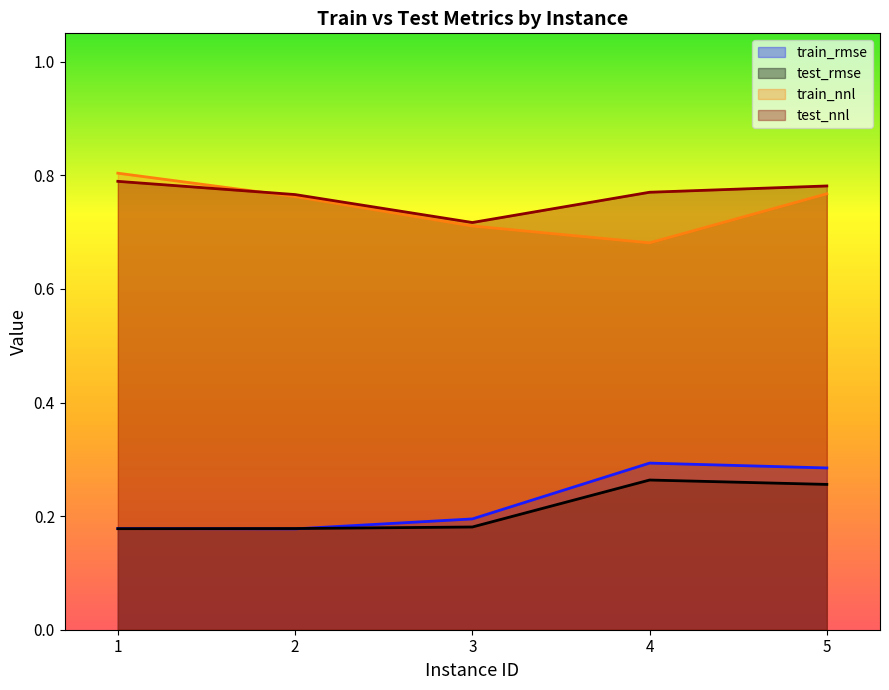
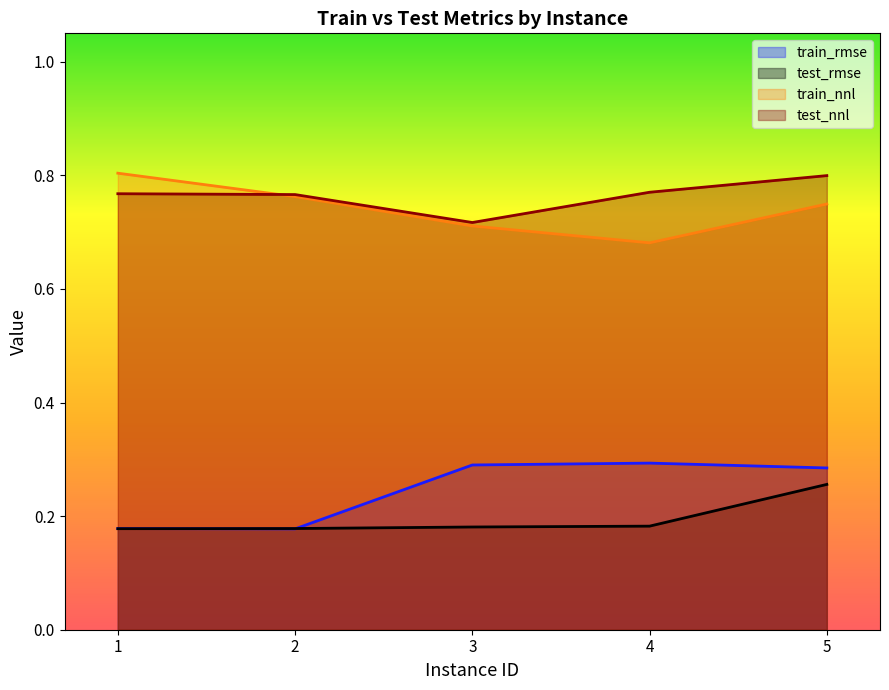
  {
    "train_rmse": {
-     "3": 0.20,
+     "3": 0.29,
      "4": 0.29,
      "5": 0.28
    },
    "test_rmse": {
      "3": 0.18,
-     "4": 0.26,
+     "4": 0.18,
      "5": 0.26
    },
    "train_nnl": {
      "1": 0.80,
      "3": 0.71,
      "4": 0.68,
-     "5": 0.77
+     "5": 0.75
    },
    "test_nnl": {
-     "1": 0.79,
+     "1": 0.77,
      "3": 0.72,
      "4": 0.77,
-     "5": 0.78
+     "5": 0.80
    }
  }
